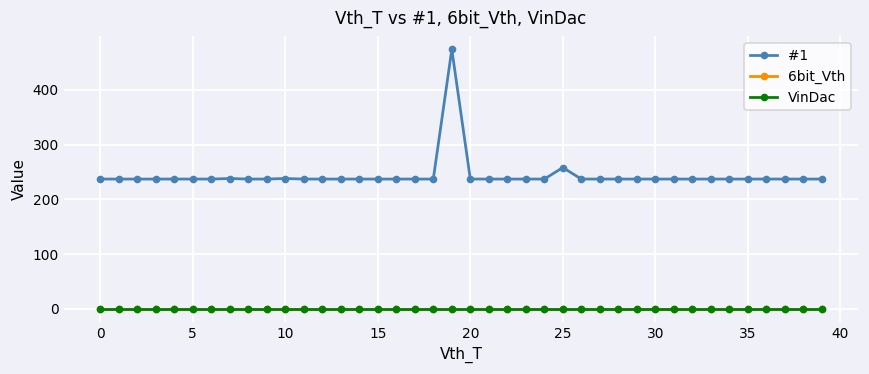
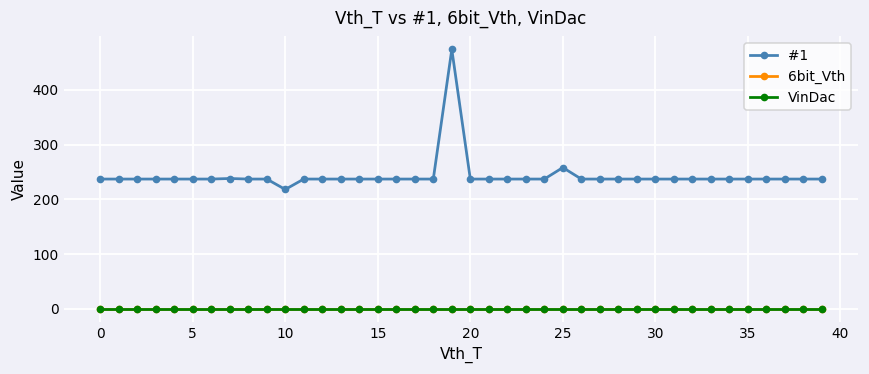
  {
    "#1": {
      "0": 240,
      "5": 240,
-     "10": 240,
+     "10": 220,
      "15": 240,
      "20": 240,
      "25": 260,
      "30": 240,
      "35": 240
    },
    "VinDac": {
      "0": 0,
      "5": 0,
      "10": 0,
      "15": 0,
      "20": 0,
      "25": 0,
      "30": 0,
      "35": 0
    }
  }
